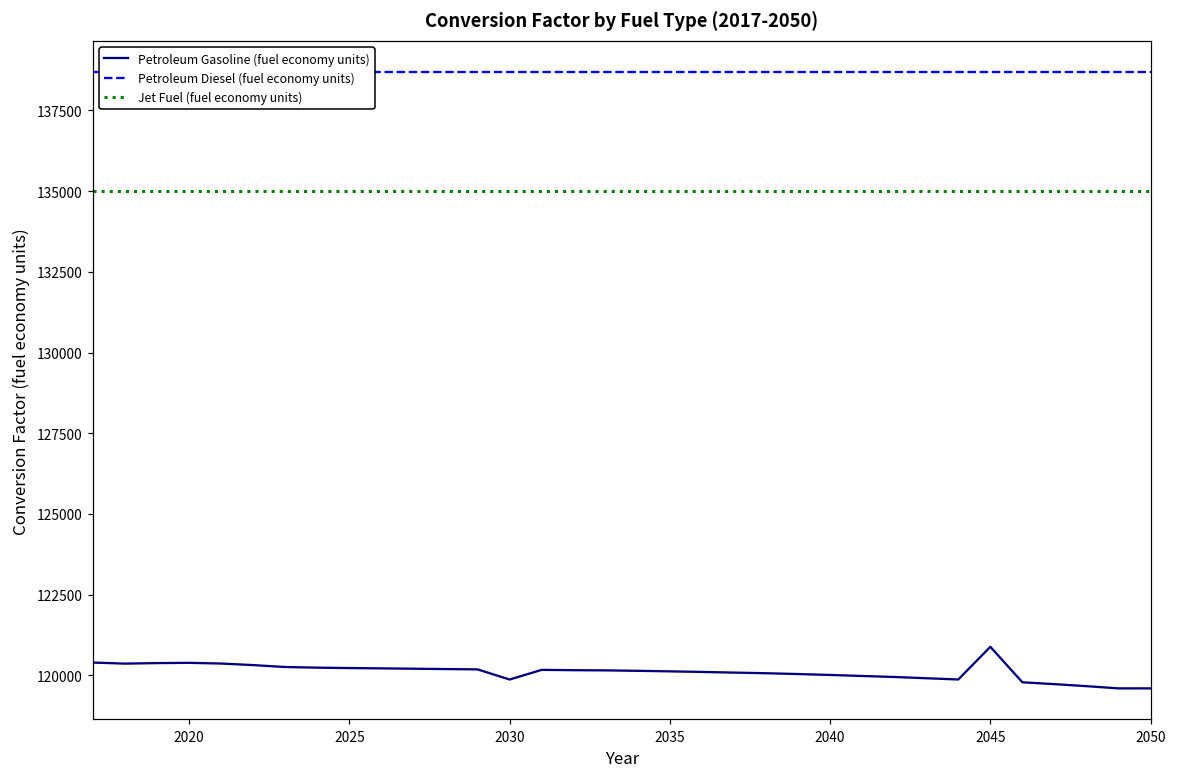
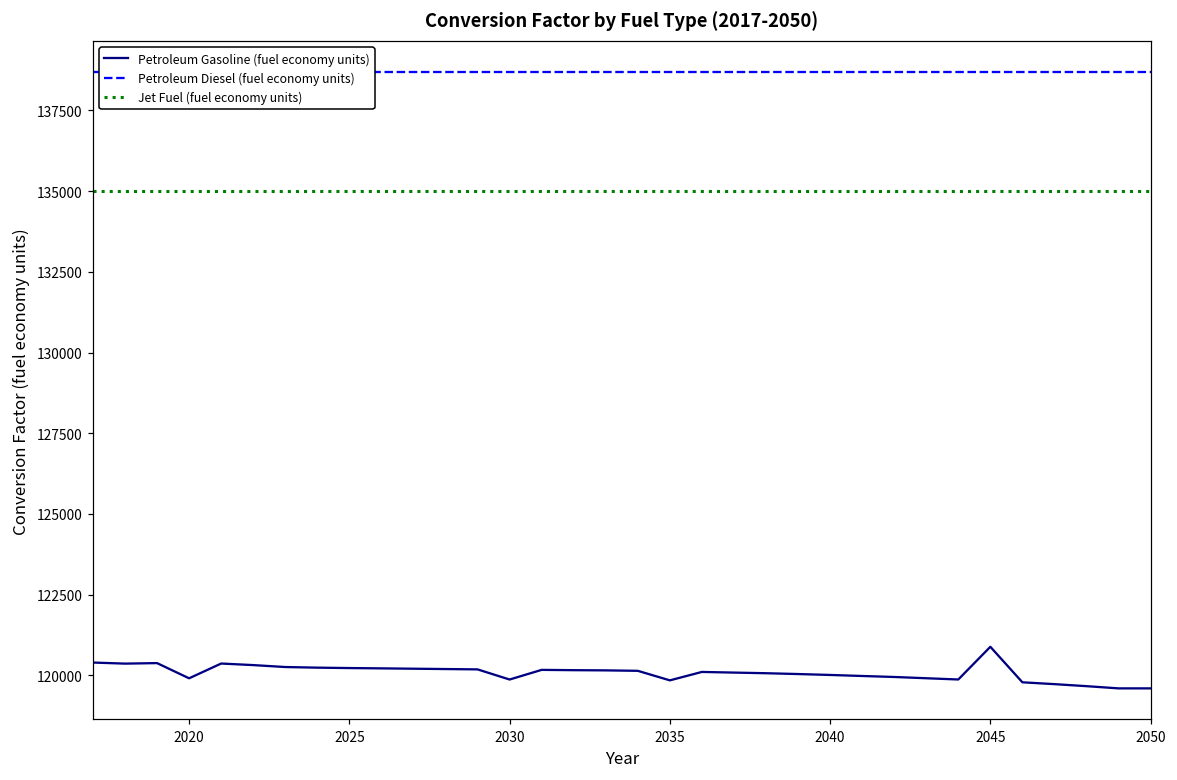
  {
    "Petroleum Gasoline (fuel economy units)": {
-     "2020": 120400,
+     "2020": 119900,
      "2025": 120200,
      "2030": 119900,
-     "2035": 120100,
+     "2035": 119800,
      "2040": 120000,
      "2045": 120900,
      "2050": 119600
    },
    "Petroleum Diesel (fuel economy units)": {
      "2030": 138700,
      "2035": 138700,
      "2040": 138700,
      "2045": 138700,
      "2050": 138700
    },
    "Jet Fuel (fuel economy units)": {
      "2020": 135000,
      "2025": 135000,
      "2030": 135000,
      "2035": 135000,
      "2040": 135000,
      "2045": 135000,
      "2050": 135000
    }
  }
